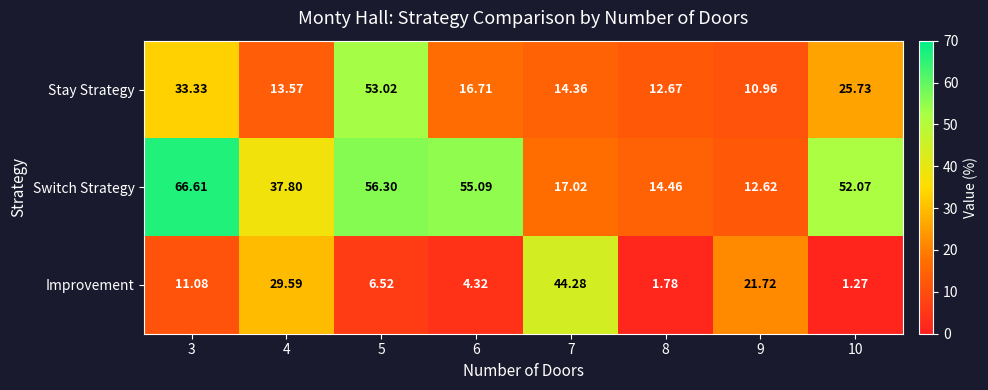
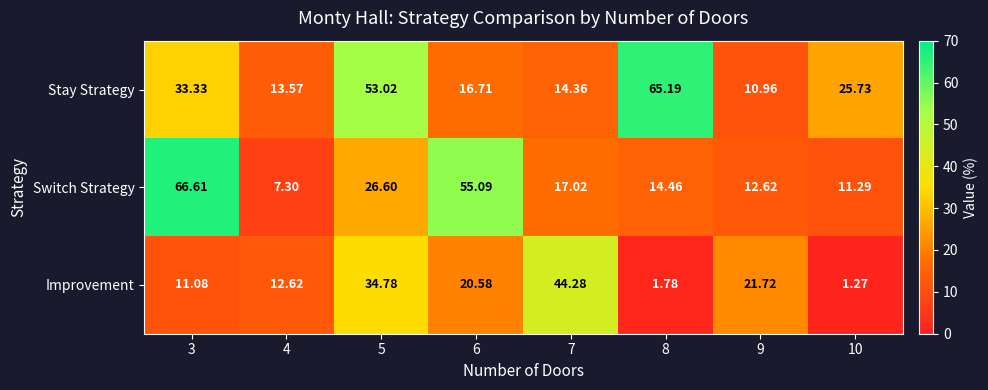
  {
    "Stay Strategy": {
      "3": 33.33,
      "4": 13.57,
      "5": 53.02,
      "6": 16.71,
      "7": 14.36,
-     "8": 12.67,
+     "8": 65.19,
      "9": 10.96,
      "10": 25.73
    },
    "Switch Strategy": {
      "3": 66.61,
-     "4": 37.80,
-     "5": 56.30,
+     "4": 7.30,
+     "5": 26.60,
      "6": 55.09,
      "7": 17.02,
      "8": 14.46,
      "9": 12.62,
-     "10": 52.07
+     "10": 11.29
    },
    "Improvement": {
      "3": 11.08,
-     "4": 29.59,
-     "5": 6.52,
-     "6": 4.32,
+     "4": 12.62,
+     "5": 34.78,
+     "6": 20.58,
      "7": 44.28,
      "8": 1.78,
      "9": 21.72,
      "10": 1.27
    }
  }
